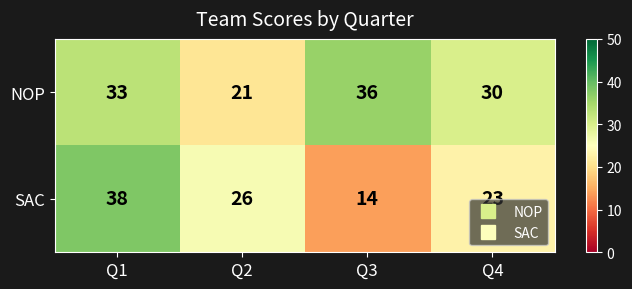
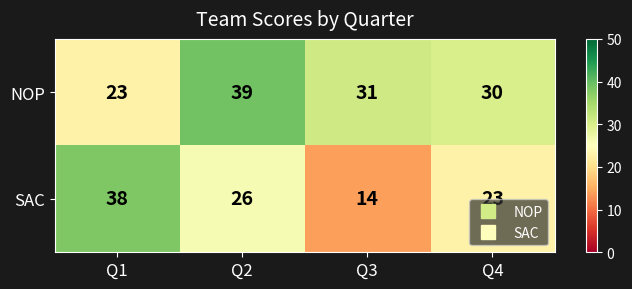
  {
    "NOP": {
-     "Q1": 33,
-     "Q2": 21,
-     "Q3": 36,
+     "Q1": 23,
+     "Q2": 39,
+     "Q3": 31,
      "Q4": 30
    },
    "SAC": {
      "Q1": 38,
      "Q2": 26,
      "Q3": 14
    }
  }
